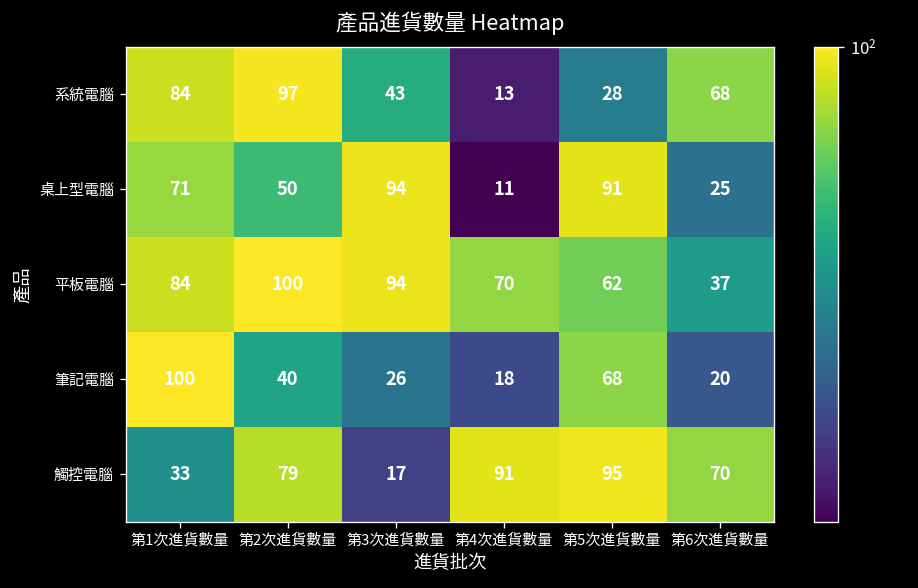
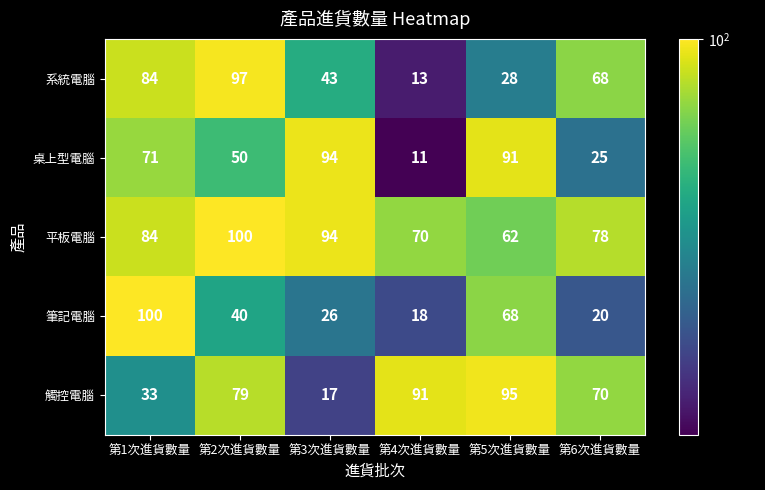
  {
    "系統電腦": {
      "第1次進貨數量": 84,
      "第2次進貨數量": 97,
      "第3次進貨數量": 43,
      "第4次進貨數量": 13,
      "第5次進貨數量": 28,
      "第6次進貨數量": 68
    },
    "桌上型電腦": {
      "第1次進貨數量": 71,
      "第2次進貨數量": 50,
      "第3次進貨數量": 94,
      "第4次進貨數量": 11,
      "第5次進貨數量": 91,
      "第6次進貨數量": 25
    },
    "平板電腦": {
      "第1次進貨數量": 84,
      "第2次進貨數量": 100,
      "第3次進貨數量": 94,
      "第4次進貨數量": 70,
      "第5次進貨數量": 62,
-     "第6次進貨數量": 37
+     "第6次進貨數量": 78
    },
    "筆記電腦": {
      "第1次進貨數量": 100,
      "第2次進貨數量": 40,
      "第3次進貨數量": 26,
      "第4次進貨數量": 18,
      "第5次進貨數量": 68,
      "第6次進貨數量": 20
    },
    "觸控電腦": {
      "第1次進貨數量": 33,
      "第2次進貨數量": 79,
      "第3次進貨數量": 17,
      "第4次進貨數量": 91,
      "第5次進貨數量": 95,
      "第6次進貨數量": 70
    }
  }
